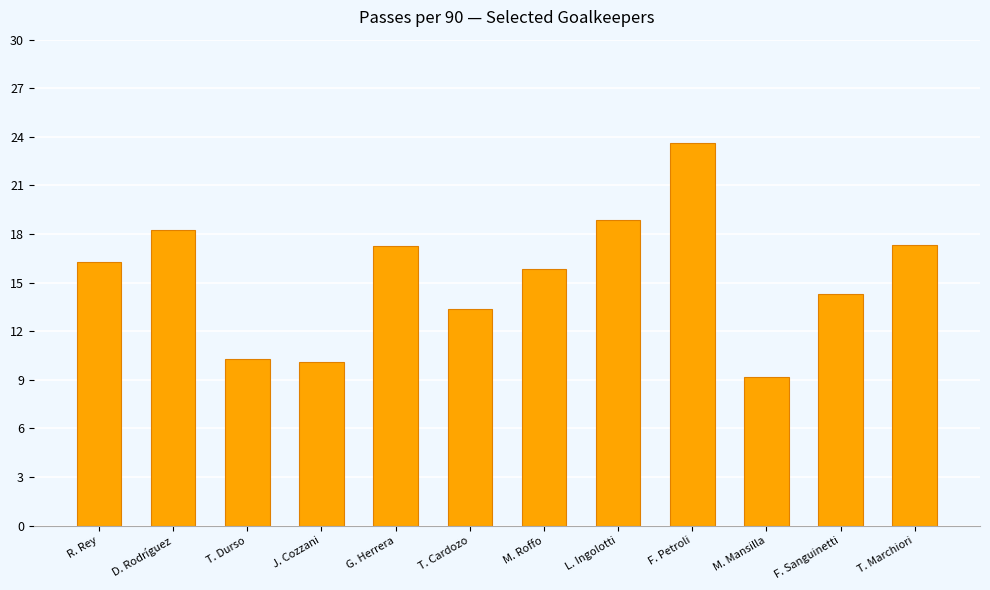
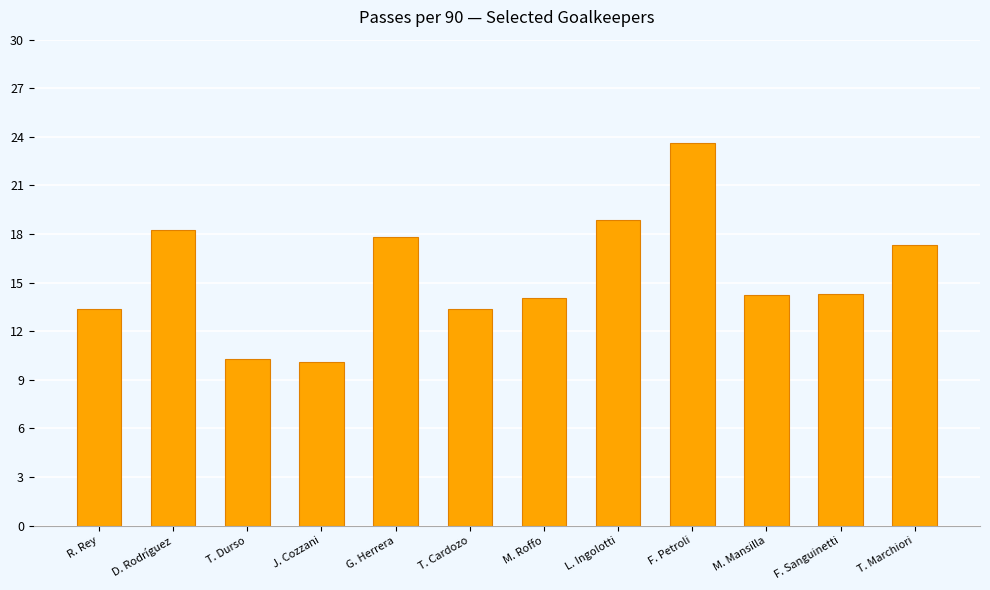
  {
-   "R. Rey": 16.3,
+   "R. Rey": 13.3,
    "D. Rodríguez": 18.2,
    "T. Durso": 10.3,
    "J. Cozzani": 10.1,
-   "G. Herrera": 17.2,
+   "G. Herrera": 17.8,
    "T. Cardozo": 13.4,
-   "M. Roffo": 15.8,
+   "M. Roffo": 14.1,
    "L. Ingolotti": 18.8,
    "F. Petroli": 23.6,
-   "M. Mansilla": 9.2,
+   "M. Mansilla": 14.2,
    "F. Sanguinetti": 14.3,
    "T. Marchiori": 17.3
  }
